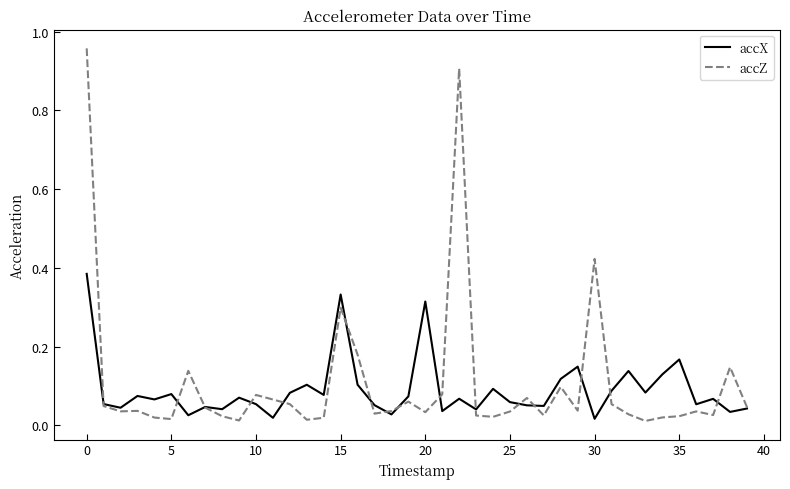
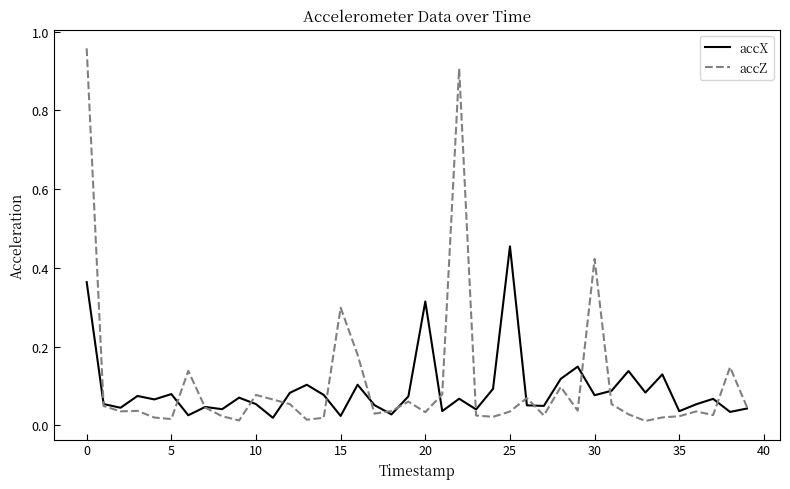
  {
    "accX": {
-     "0": 0.38,
+     "0": 0.36,
      "5": 0.08,
      "10": 0.05,
-     "15": 0.33,
+     "15": 0.02,
      "20": 0.31,
-     "25": 0.06,
-     "30": 0.02,
-     "35": 0.17
+     "25": 0.45,
+     "30": 0.08,
+     "35": 0.04
    },
    "accZ": {
      "0": 0.96,
      "5": 0.02,
      "10": 0.08,
      "15": 0.30,
      "20": 0.03,
      "25": 0.03,
      "30": 0.42,
      "35": 0.02
    }
  }
